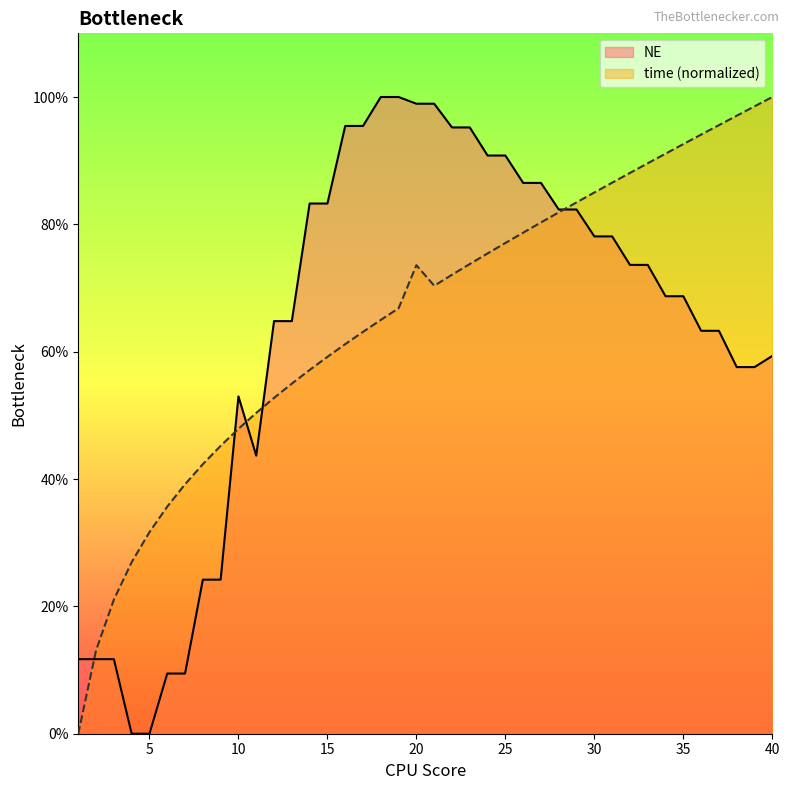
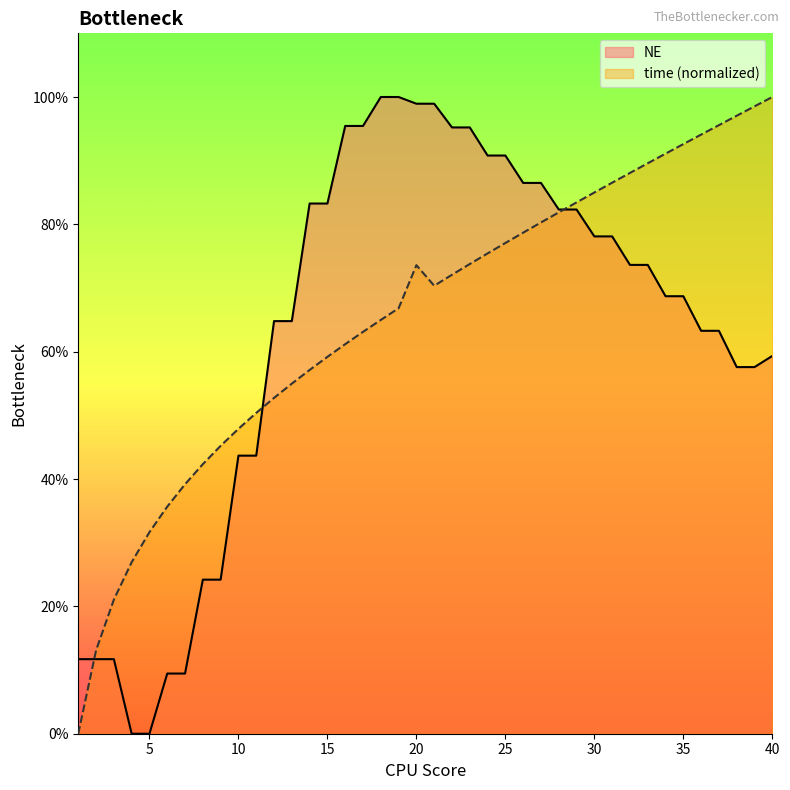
  {
    "NE": {
      "5": "0%",
-     "10": "53%",
+     "10": "44%",
      "15": "83%",
      "20": "99%",
      "25": "91%",
      "30": "78%",
      "35": "69%",
      "40": "59%"
    },
    "time (normalized)": {
      "5": "32%",
      "10": "48%",
      "15": "59%",
      "20": "74%",
      "25": "77%",
      "30": "85%",
      "35": "93%",
      "40": "100%"
    }
  }
